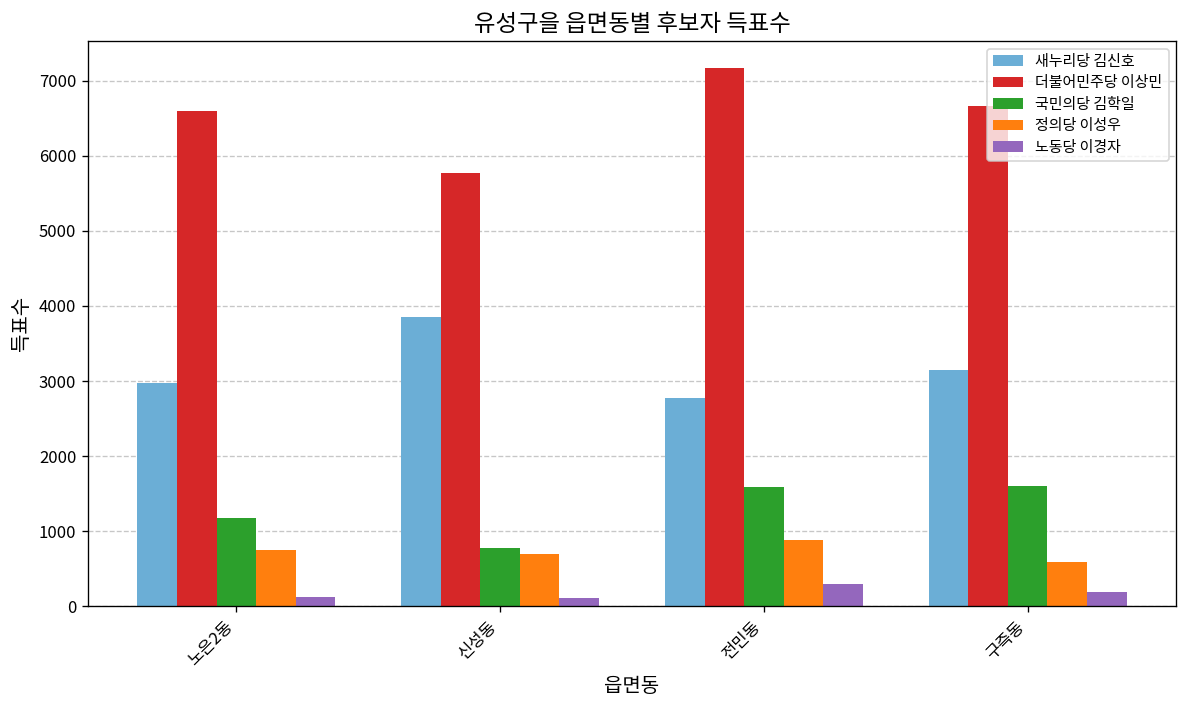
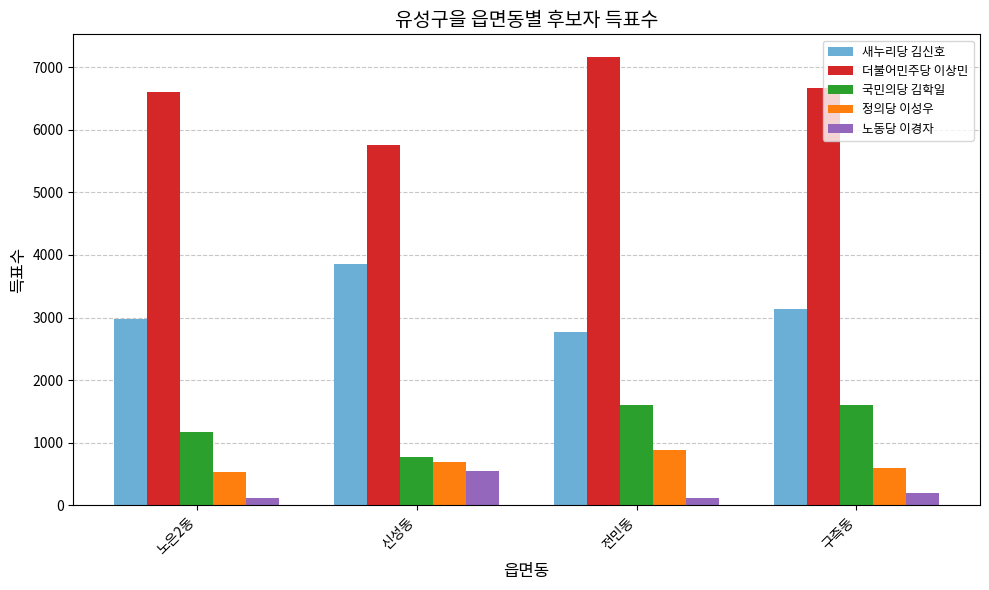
  {
    "새누리당 김신호": {
      "노은2동": 3000,
      "신성동": 3900,
      "전민동": 2800,
      "구즉동": 3100
    },
    "더불어민주당 이상민": {
      "노은2동": 6600,
      "신성동": 5800,
      "전민동": 7200
    },
    "국민의당 김학일": {
      "노은2동": 1200,
      "신성동": 800,
      "전민동": 1600,
      "구즉동": 1600
    },
    "정의당 이성우": {
-     "노은2동": 800,
+     "노은2동": 500,
      "신성동": 700,
      "전민동": 900,
      "구즉동": 600
    },
    "노동당 이경자": {
      "노은2동": 100,
-     "신성동": 100,
-     "전민동": 300,
+     "신성동": 500,
+     "전민동": 100,
      "구즉동": 200
    }
  }
